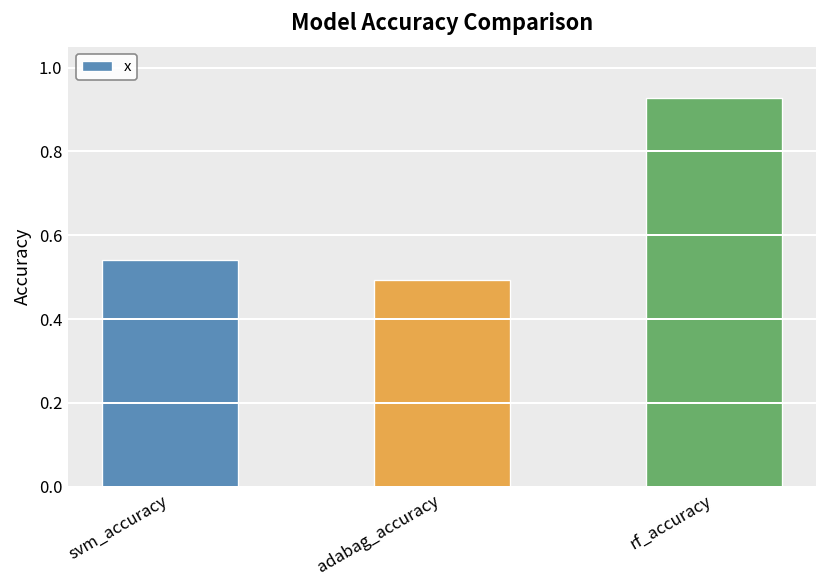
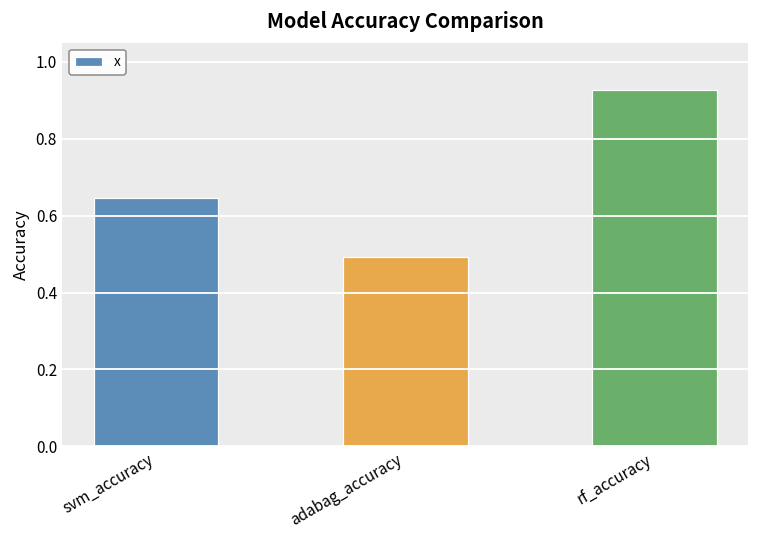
  {
-   "svm_accuracy": 0.54,
+   "svm_accuracy": 0.64,
    "adabag_accuracy": 0.49,
    "rf_accuracy": 0.93
  }
